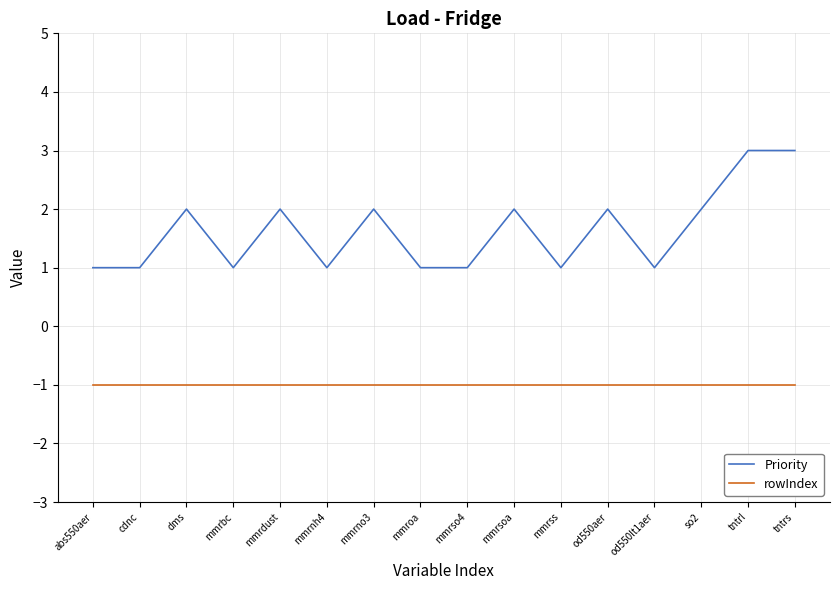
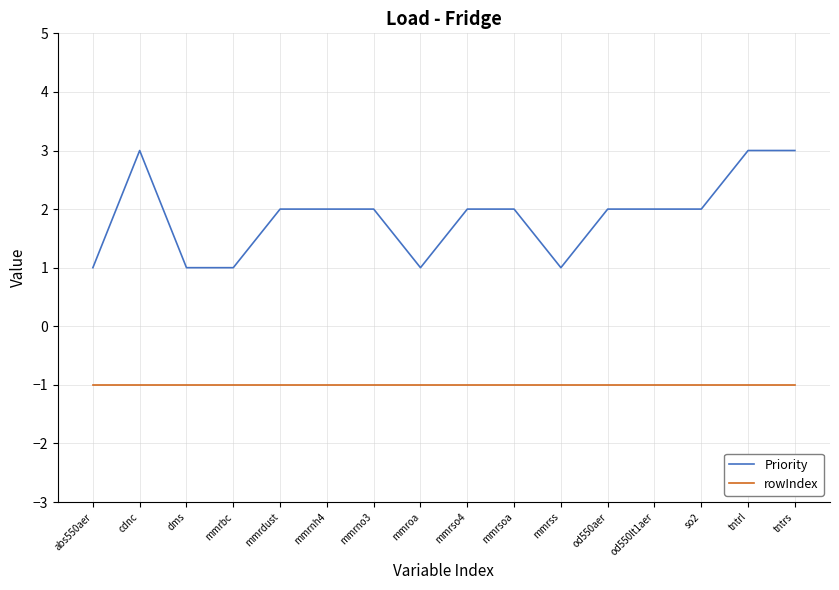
  {
    "Priority": {
      "abs550aer": 1,
-     "cdnc": 1,
-     "dms": 2,
+     "cdnc": 3,
+     "dms": 1,
      "mmrbc": 1,
      "mmrdust": 2,
-     "mmrnh4": 1,
+     "mmrnh4": 2,
      "mmrno3": 2,
      "mmroa": 1,
-     "mmrso4": 1,
+     "mmrso4": 2,
      "mmrsoa": 2,
      "mmrss": 1,
      "od550aer": 2,
-     "od550lt1aer": 1,
+     "od550lt1aer": 2,
      "so2": 2,
      "tntrl": 3,
      "tntrs": 3
    },
    "rowIndex": {
      "abs550aer": -1,
      "cdnc": -1,
      "dms": -1,
      "mmrbc": -1,
      "mmrdust": -1,
      "mmrnh4": -1,
      "mmrno3": -1,
      "mmroa": -1,
      "mmrso4": -1,
      "mmrsoa": -1,
      "mmrss": -1,
      "od550aer": -1,
      "od550lt1aer": -1,
      "so2": -1,
      "tntrl": -1,
      "tntrs": -1
    }
  }
